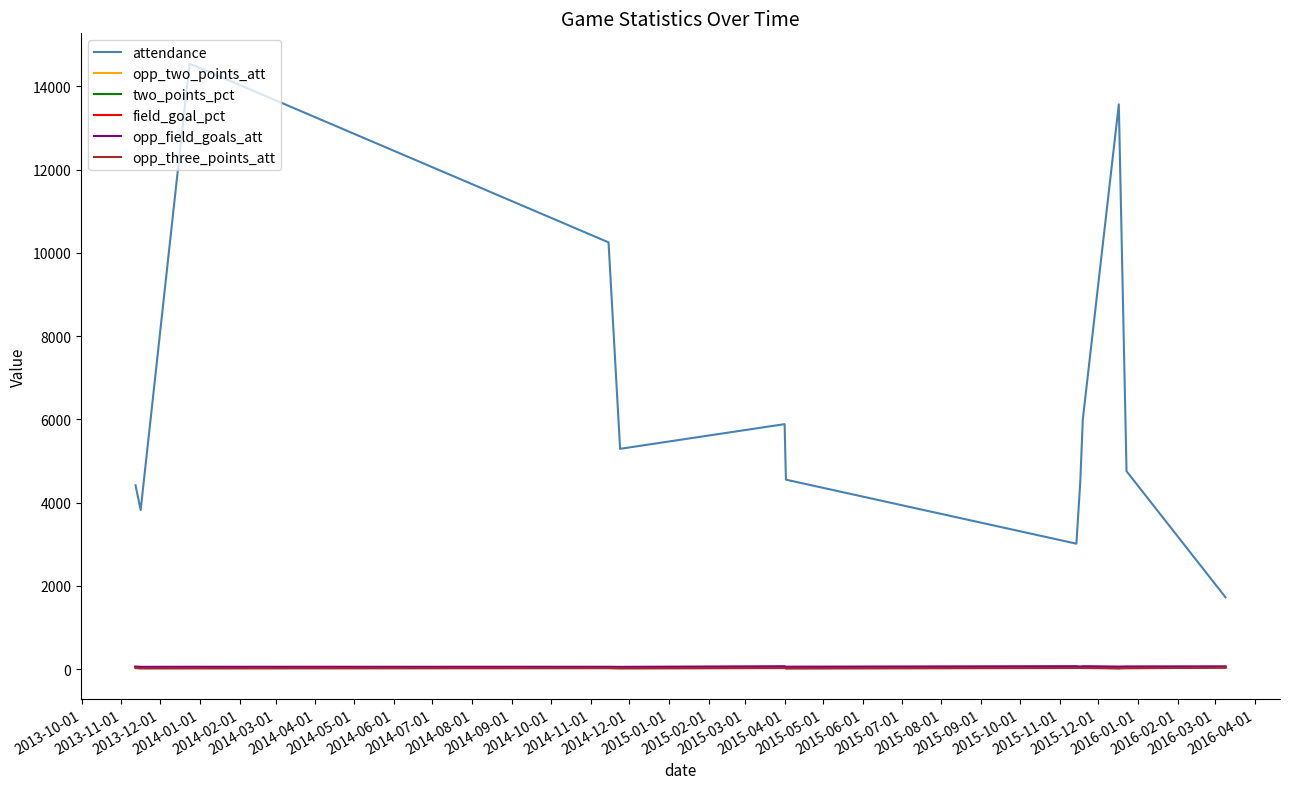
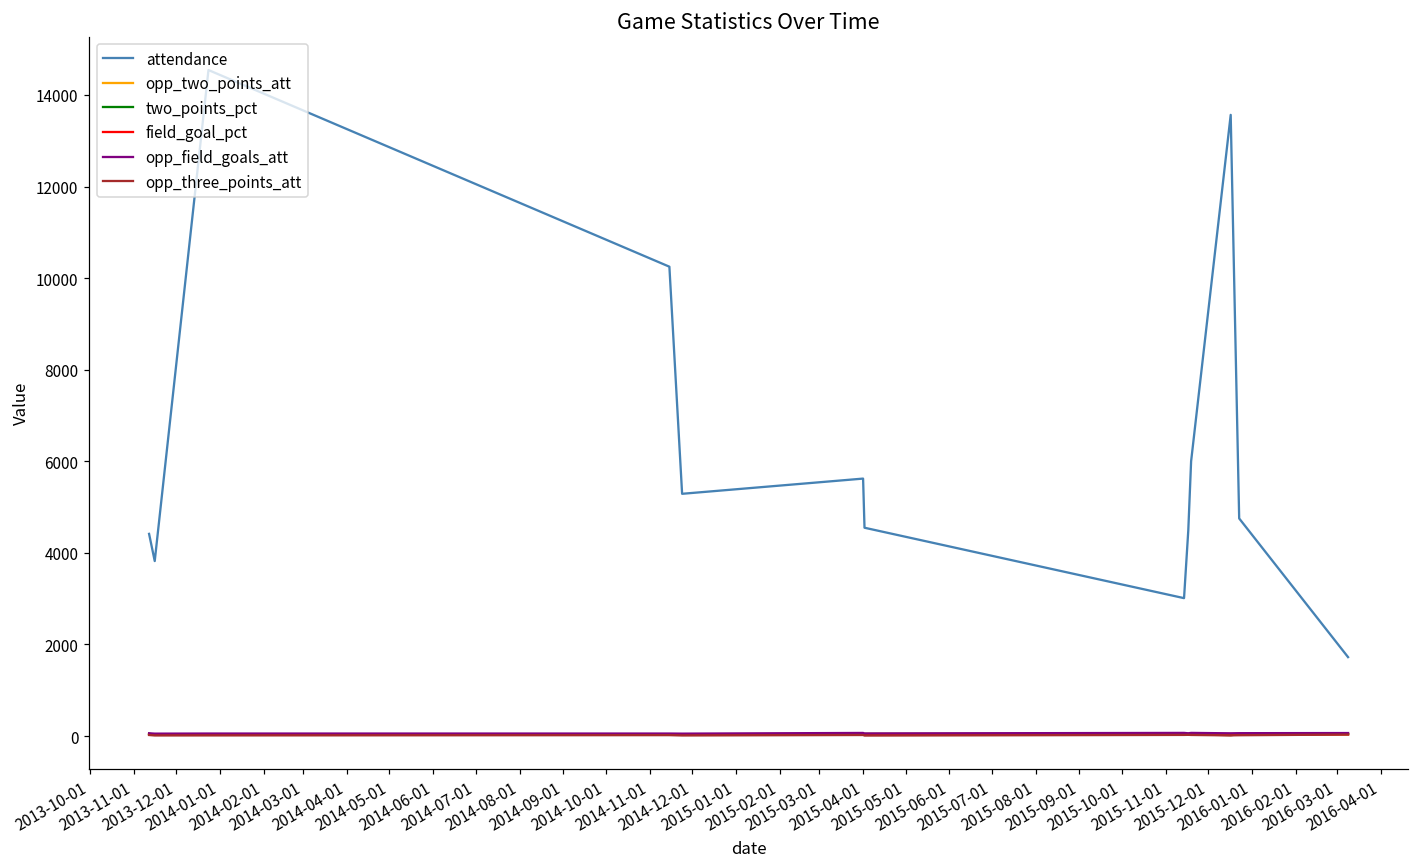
  {
    "attendance": {
-     "2015-04-01": 5900
+     "2015-04-01": 5600
    }
  }
